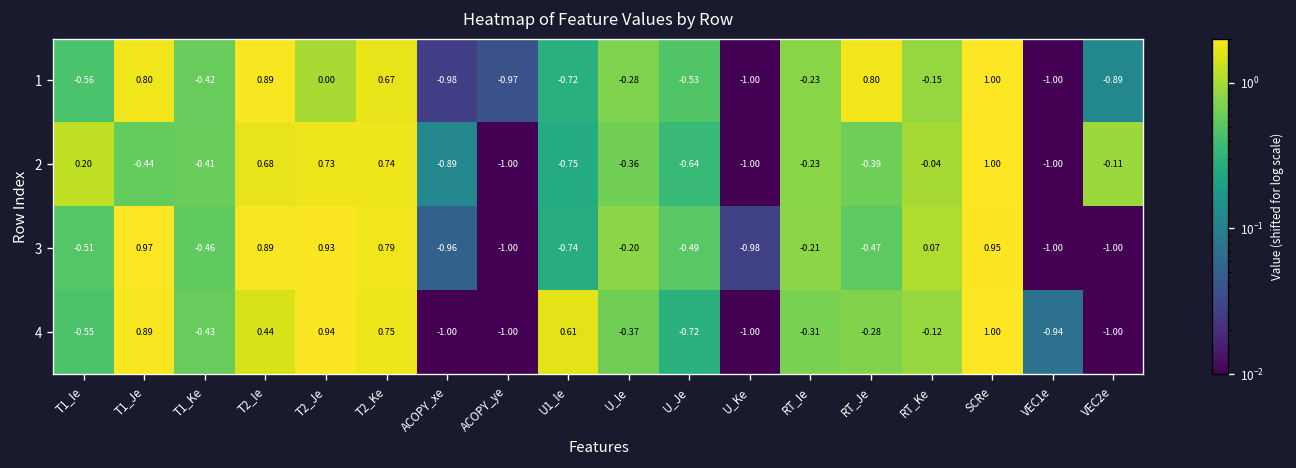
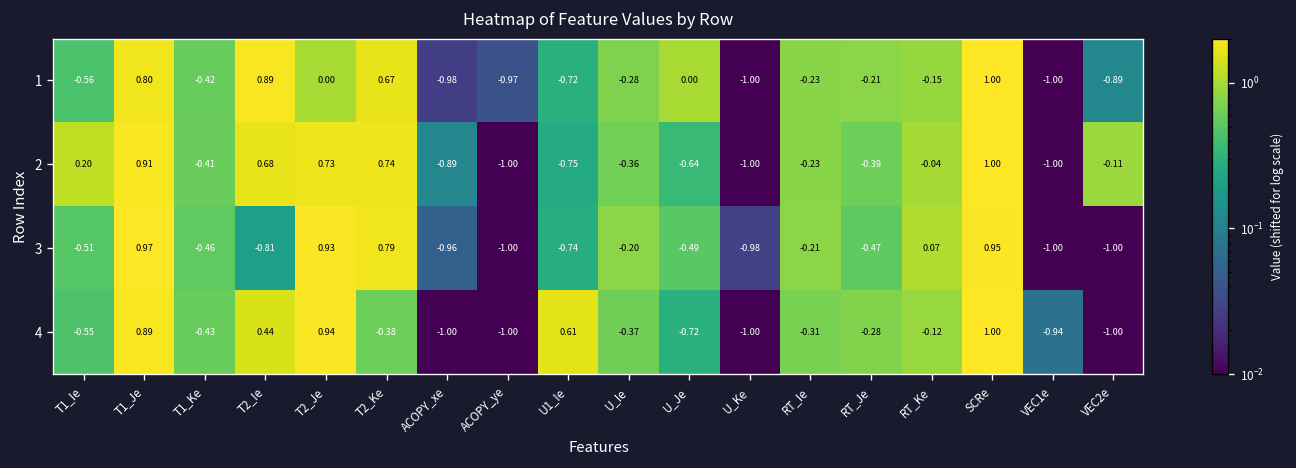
  {
    "1": {
      "T1_Ie": -0.56,
      "T1_Je": 0.80,
      "T1_Ke": -0.42,
      "T2_Ie": 0.89,
      "T2_Je": 0.00,
      "T2_Ke": 0.67,
      "ACOPY_xe": -0.98,
      "ACOPY_ye": -0.97,
      "U1_Ie": -0.72,
      "U_Ie": -0.28,
-     "U_Je": -0.53,
+     "U_Je": 0.00,
      "U_Ke": -1.00,
      "RT_Ie": -0.23,
-     "RT_Je": 0.80,
+     "RT_Je": -0.21,
      "RT_Ke": -0.15,
      "SCRe": 1.00,
      "VEC1e": -1.00,
      "VEC2e": -0.89
    },
    "2": {
      "T1_Ie": 0.20,
-     "T1_Je": -0.44,
+     "T1_Je": 0.91,
      "T1_Ke": -0.41,
      "T2_Ie": 0.68,
      "T2_Je": 0.73,
      "T2_Ke": 0.74,
      "ACOPY_xe": -0.89,
      "ACOPY_ye": -1.00,
      "U1_Ie": -0.75,
      "U_Ie": -0.36,
      "U_Je": -0.64,
      "U_Ke": -1.00,
      "RT_Ie": -0.23,
      "RT_Je": -0.39,
      "RT_Ke": -0.04,
      "SCRe": 1.00,
      "VEC1e": -1.00,
      "VEC2e": -0.11
    },
    "3": {
      "T1_Ie": -0.51,
      "T1_Je": 0.97,
      "T1_Ke": -0.46,
-     "T2_Ie": 0.89,
+     "T2_Ie": -0.81,
      "T2_Je": 0.93,
      "T2_Ke": 0.79,
      "ACOPY_xe": -0.96,
      "ACOPY_ye": -1.00,
      "U1_Ie": -0.74,
      "U_Ie": -0.20,
      "U_Je": -0.49,
      "U_Ke": -0.98,
      "RT_Ie": -0.21,
      "RT_Je": -0.47,
      "RT_Ke": 0.07,
      "SCRe": 0.95,
      "VEC1e": -1.00,
      "VEC2e": -1.00
    },
    "4": {
      "T1_Ie": -0.55,
      "T1_Je": 0.89,
      "T1_Ke": -0.43,
      "T2_Ie": 0.44,
      "T2_Je": 0.94,
-     "T2_Ke": 0.75,
+     "T2_Ke": -0.38,
      "ACOPY_xe": -1.00,
      "ACOPY_ye": -1.00,
      "U1_Ie": 0.61,
      "U_Ie": -0.37,
      "U_Je": -0.72,
      "U_Ke": -1.00,
      "RT_Ie": -0.31,
      "RT_Je": -0.28,
      "RT_Ke": -0.12,
      "SCRe": 1.00,
      "VEC1e": -0.94,
      "VEC2e": -1.00
    }
  }
